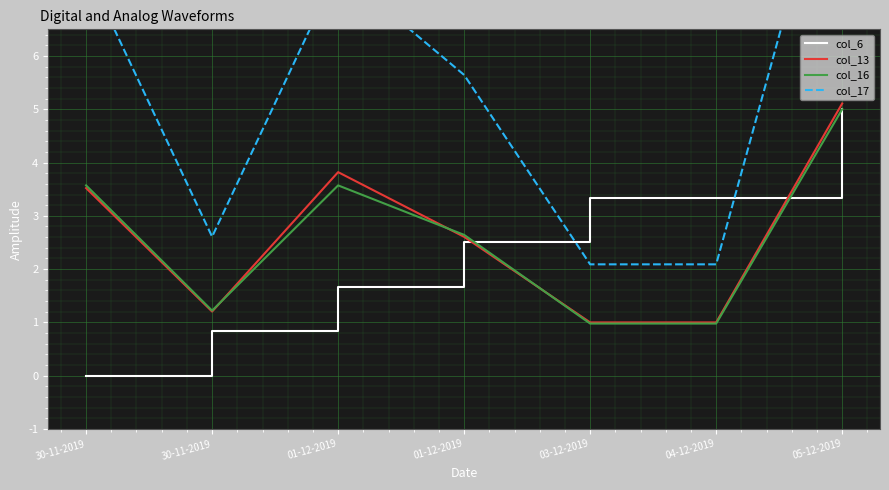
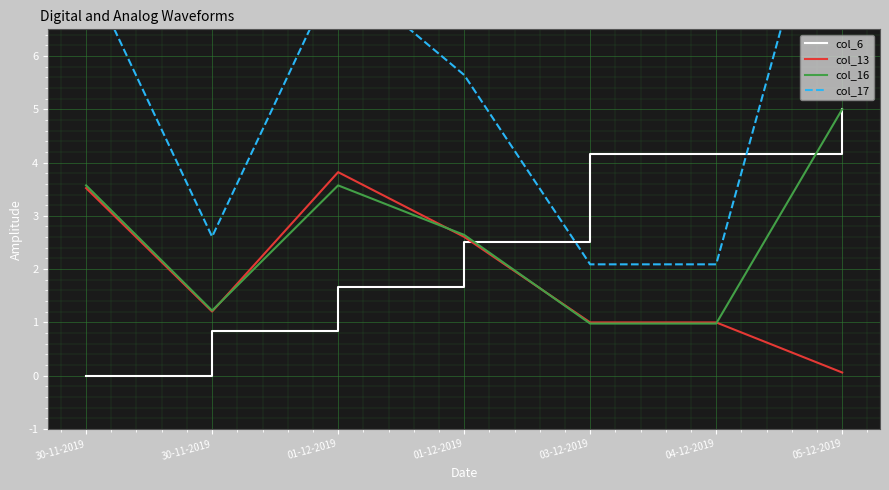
  {
    "col_6": {
-     "03-12-2019": 3.3,
-     "04-12-2019": 3.3
+     "03-12-2019": 4.2,
+     "04-12-2019": 4.2
    },
    "col_13": {
-     "05-12-2019": 5.1
+     "05-12-2019": 0.1
    },
    "col_17": {
      "03-12-2019": 2.1,
      "04-12-2019": 2.1
    }
  }
